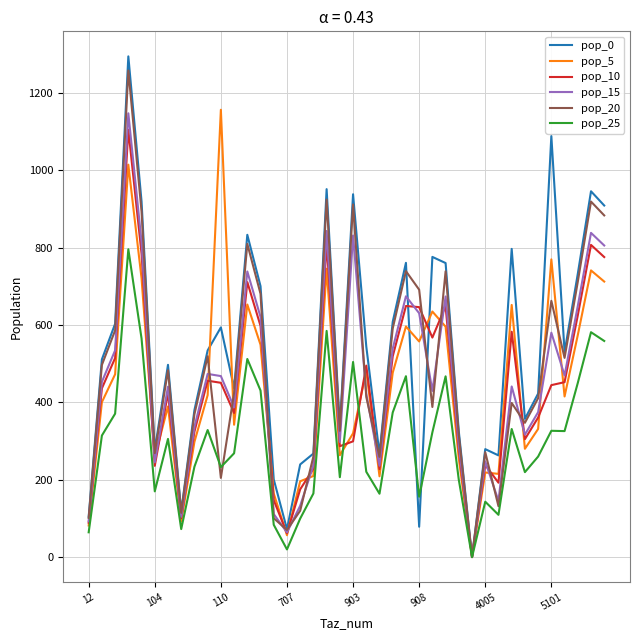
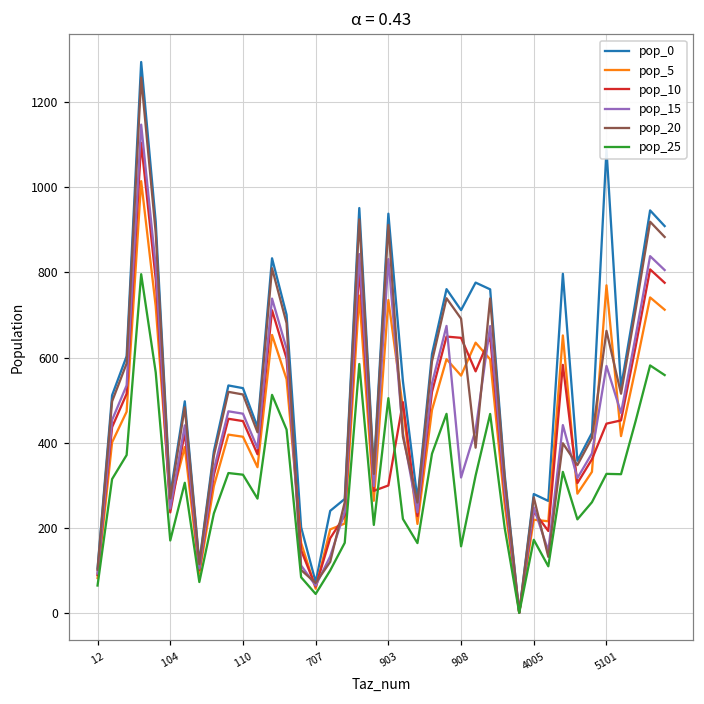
  {
    "pop_0": {
      "104": 280,
-     "110": 590,
+     "110": 530,
      "903": 940,
-     "908": 80,
+     "908": 710,
      "4005": 280,
      "5101": 1090
    },
    "pop_5": {
      "104": 260,
-     "110": 1160,
-     "903": 320,
+     "110": 410,
+     "903": 740,
      "908": 560,
      "4005": 220,
      "5101": 770
    },
    "pop_10": {
      "104": 240,
      "110": 450,
      "903": 300,
      "908": 650,
      "4005": 240,
      "5101": 440
    },
    "pop_15": {
      "104": 250,
      "110": 470,
      "903": 830,
-     "908": 630,
+     "908": 320,
      "4005": 250,
      "5101": 580
    },
    "pop_20": {
      "104": 270,
-     "110": 200,
+     "110": 510,
      "903": 910,
      "908": 690,
      "4005": 270,
      "5101": 660
    },
    "pop_25": {
      "104": 170,
-     "110": 230,
-     "707": 20,
+     "110": 320,
+     "707": 40,
      "903": 500,
      "908": 160,
-     "4005": 140,
+     "4005": 170,
      "5101": 330
    }
  }
